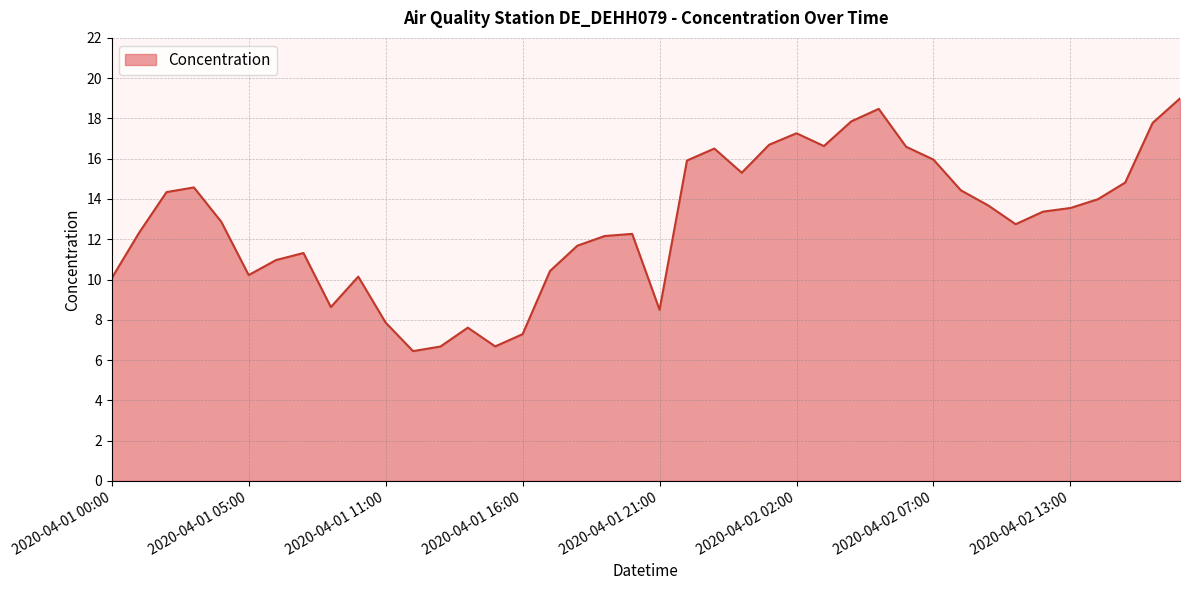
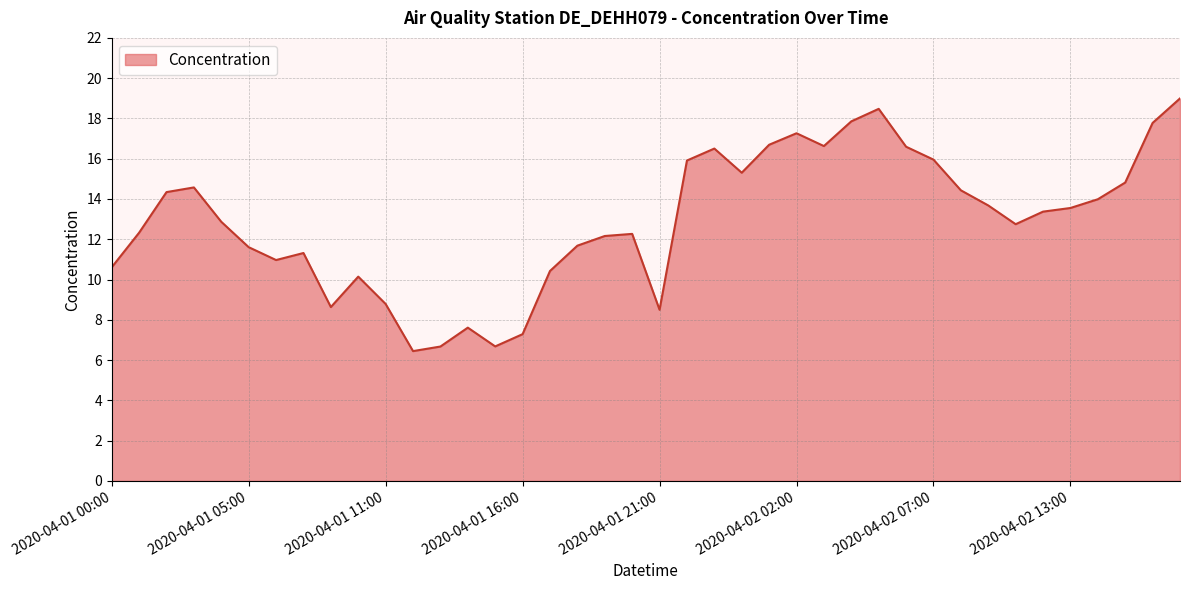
  {
-   "2020-04-01 00:00": 10.1,
-   "2020-04-01 05:00": 10.2,
-   "2020-04-01 11:00": 7.9,
+   "2020-04-01 00:00": 10.6,
+   "2020-04-01 05:00": 11.6,
+   "2020-04-01 11:00": 8.8,
    "2020-04-01 16:00": 7.3,
    "2020-04-01 21:00": 8.5,
    "2020-04-02 02:00": 17.3,
    "2020-04-02 07:00": 16.0,
    "2020-04-02 13:00": 13.6
  }
